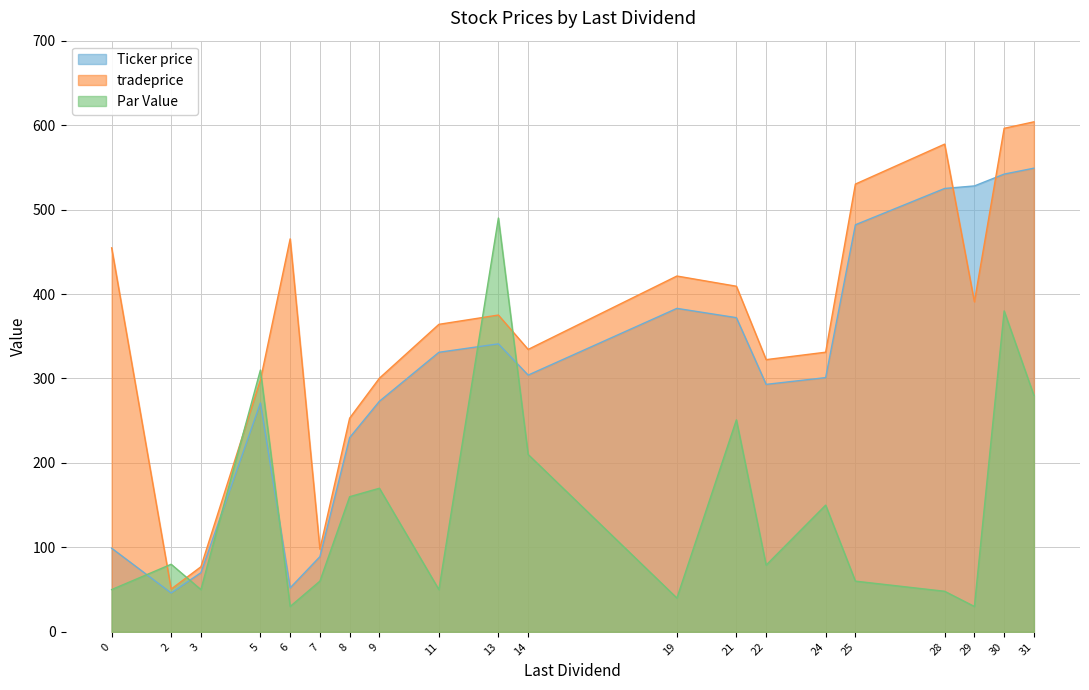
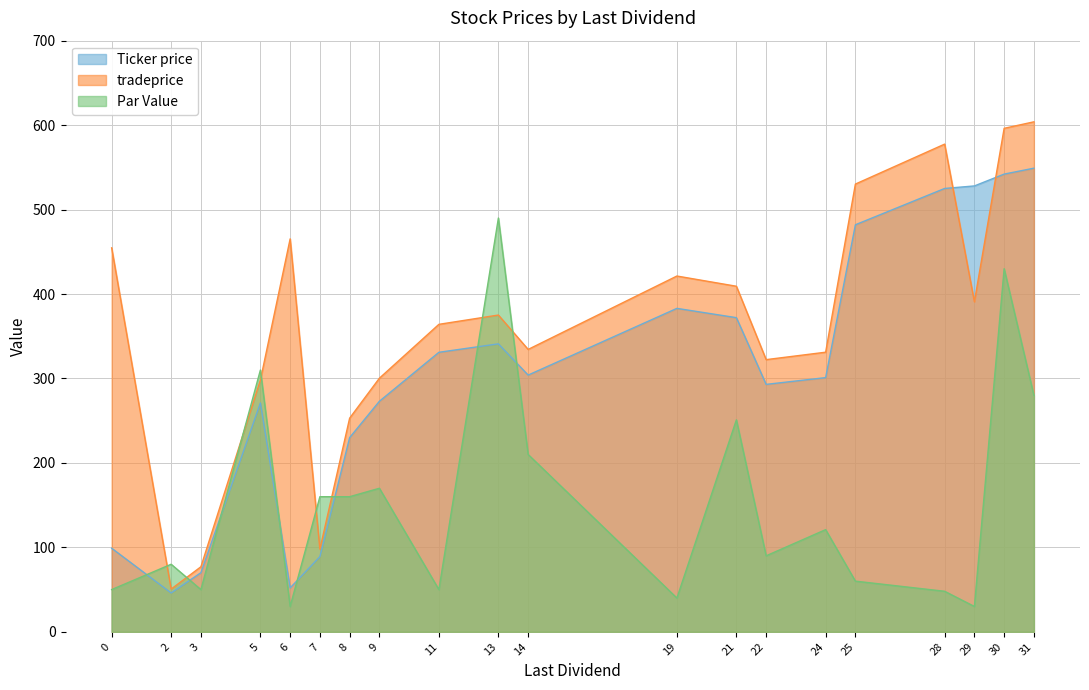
  {
    "Ticker price": {
      "0": 100,
      "2": 50,
      "3": 70,
      "5": 270,
      "6": 50,
      "7": 90,
      "8": 230,
      "9": 270,
      "11": 330,
      "13": 340,
      "14": 300,
      "19": 380,
      "21": 370,
      "22": 290,
      "24": 300,
      "25": 480,
      "28": 530,
      "29": 530,
      "30": 540,
      "31": 550
    },
    "tradeprice": {
      "0": 450,
      "2": 50,
      "3": 80,
      "5": 300,
      "6": 470,
      "7": 100,
      "8": 250,
      "9": 300,
      "11": 360,
      "13": 380,
      "14": 330,
      "19": 420,
      "21": 410,
      "22": 320,
      "24": 330,
      "25": 530,
      "28": 580,
      "29": 390,
      "30": 600,
      "31": 600
    },
    "Par Value": {
      "0": 50,
      "2": 80,
      "3": 50,
      "5": 310,
      "6": 30,
-     "7": 60,
+     "7": 160,
      "8": 160,
      "9": 170,
      "11": 50,
      "13": 490,
      "14": 210,
      "19": 40,
      "21": 250,
-     "22": 80,
-     "24": 150,
+     "22": 90,
+     "24": 120,
      "25": 60,
      "28": 50,
      "29": 30,
-     "30": 380,
+     "30": 430,
      "31": 280
    }
  }
